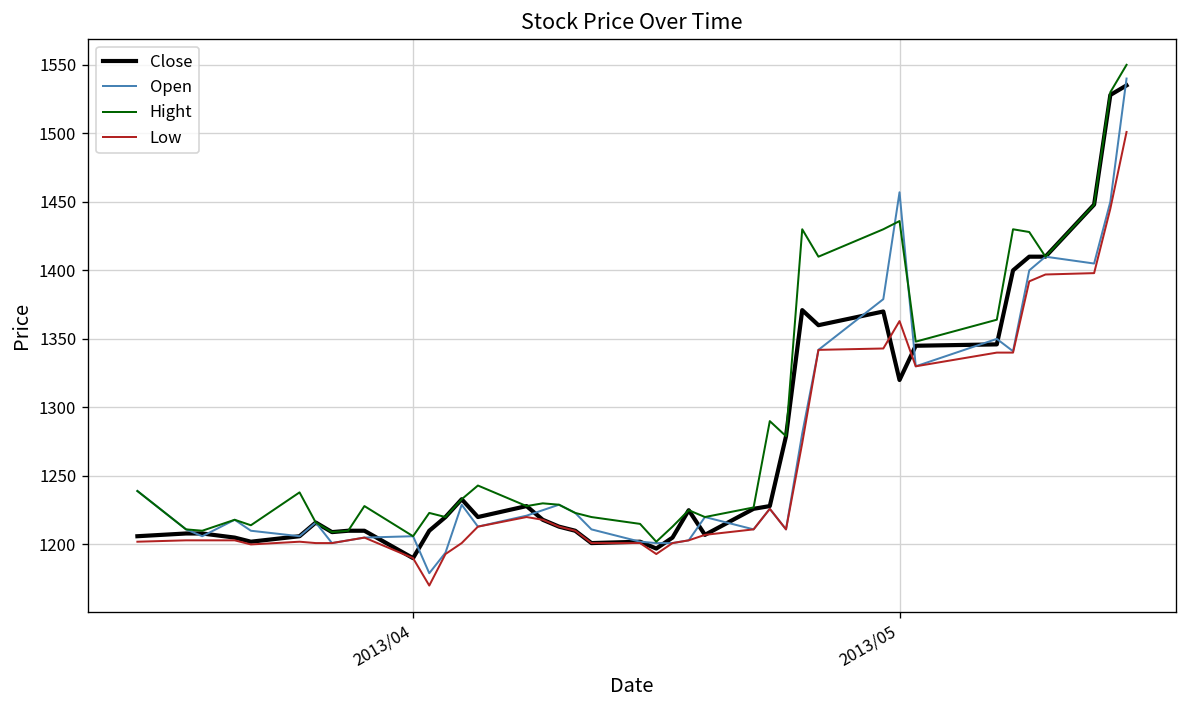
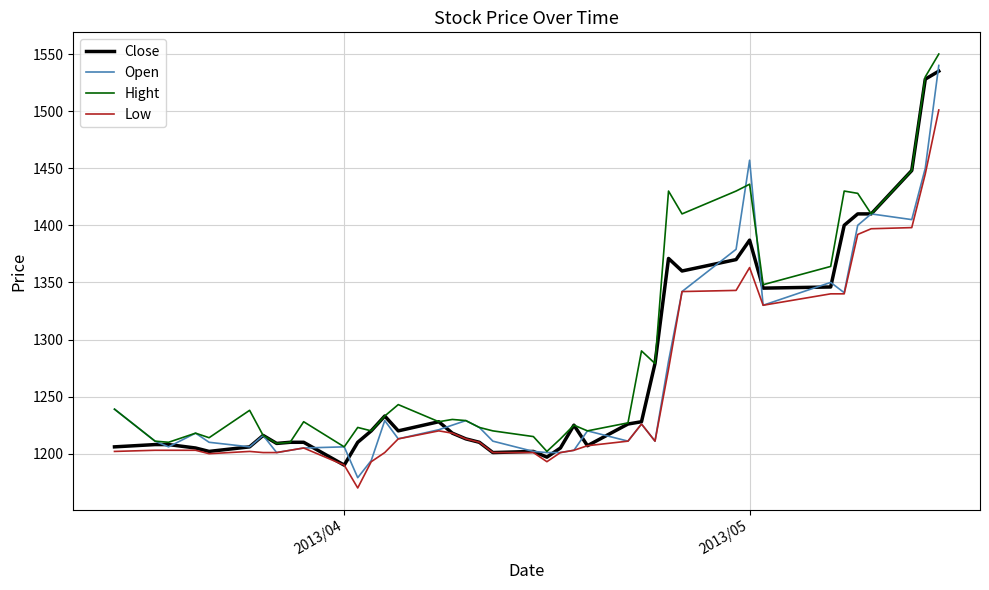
  {
    "Close": {
-     "2013/05": 1320
+     "2013/05": 1387
    },
    "Open": {
      "2013/05": 1457
    },
    "Hight": {
      "2013/05": 1436
    },
    "Low": {
      "2013/05": 1363
    }
  }
